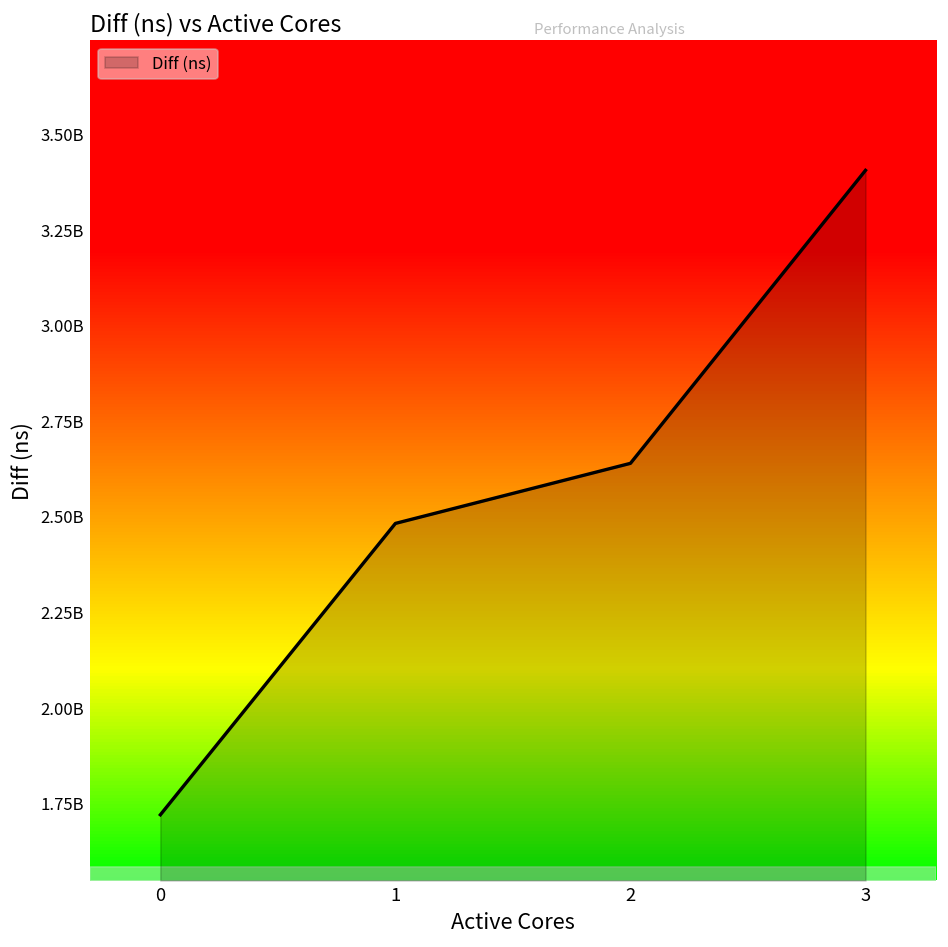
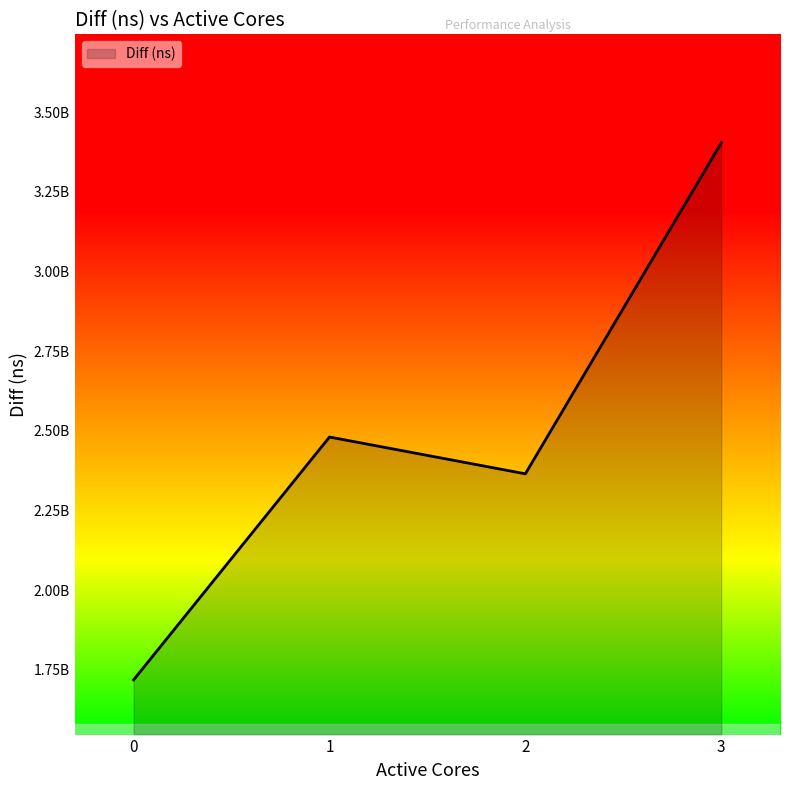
  {
    "0": 1720000000,
    "1": 2480000000,
-   "2": 2640000000,
+   "2": 2360000000,
    "3": 3400000000
  }
